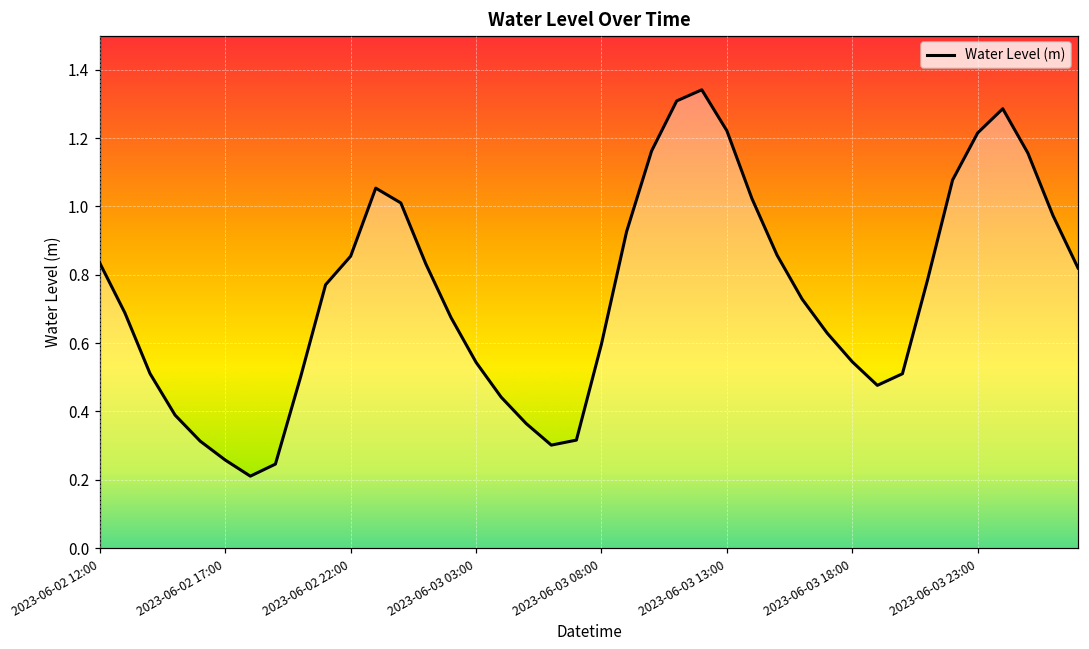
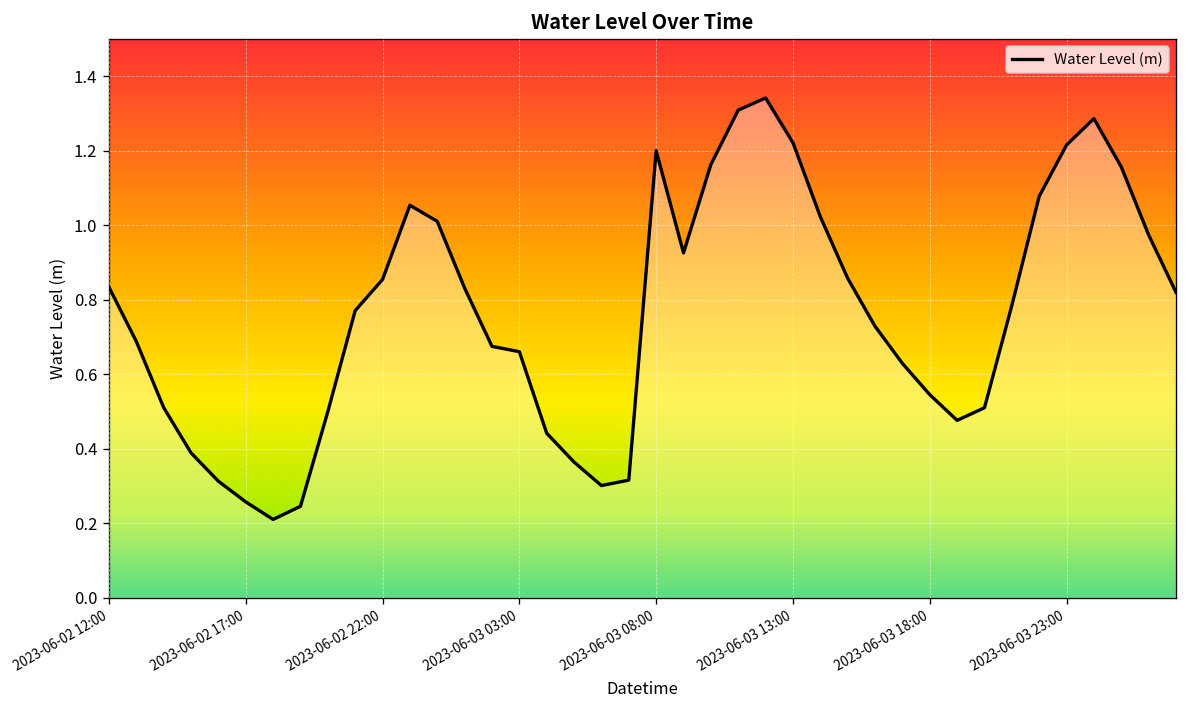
  {
    "2023-06-02 12:00": 0.83,
    "2023-06-02 17:00": 0.26,
    "2023-06-02 22:00": 0.85,
-   "2023-06-03 03:00": 0.54,
-   "2023-06-03 08:00": 0.60,
+   "2023-06-03 03:00": 0.66,
+   "2023-06-03 08:00": 1.20,
    "2023-06-03 13:00": 1.22,
    "2023-06-03 18:00": 0.55,
    "2023-06-03 23:00": 1.22
  }
